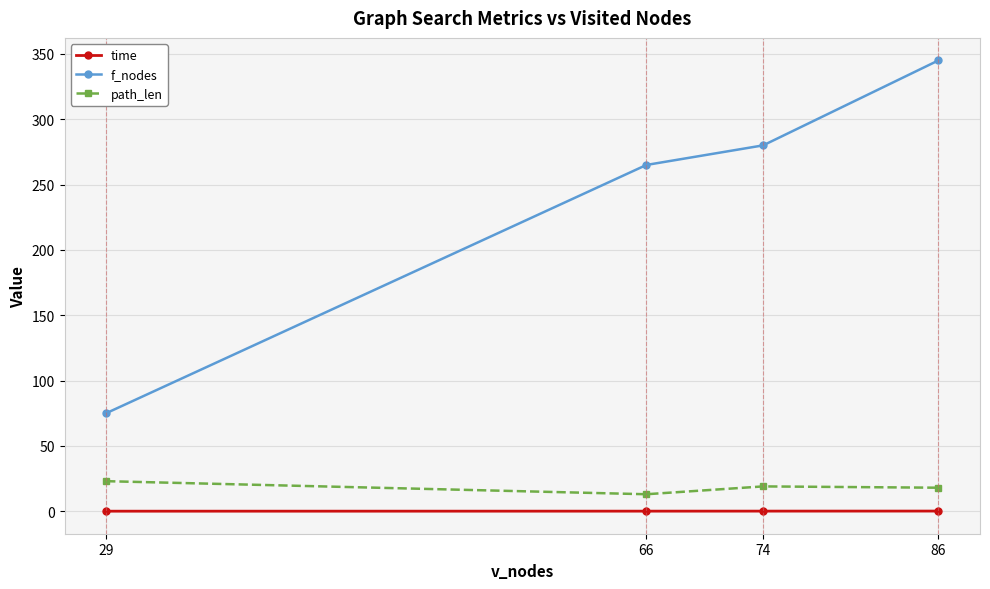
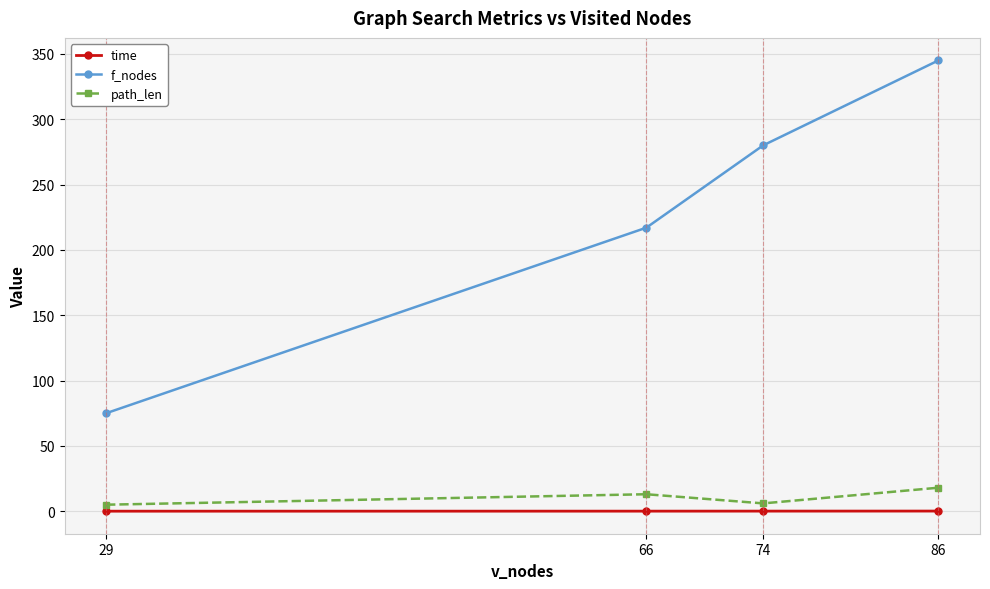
  {
    "time": {
      "29": 0,
      "66": 0,
      "74": 0,
      "86": 0
    },
    "f_nodes": {
      "29": 75,
-     "66": 265,
+     "66": 217,
      "74": 280,
      "86": 345
    },
    "path_len": {
-     "29": 23,
+     "29": 5,
      "66": 13,
-     "74": 19,
+     "74": 6,
      "86": 18
    }
  }
